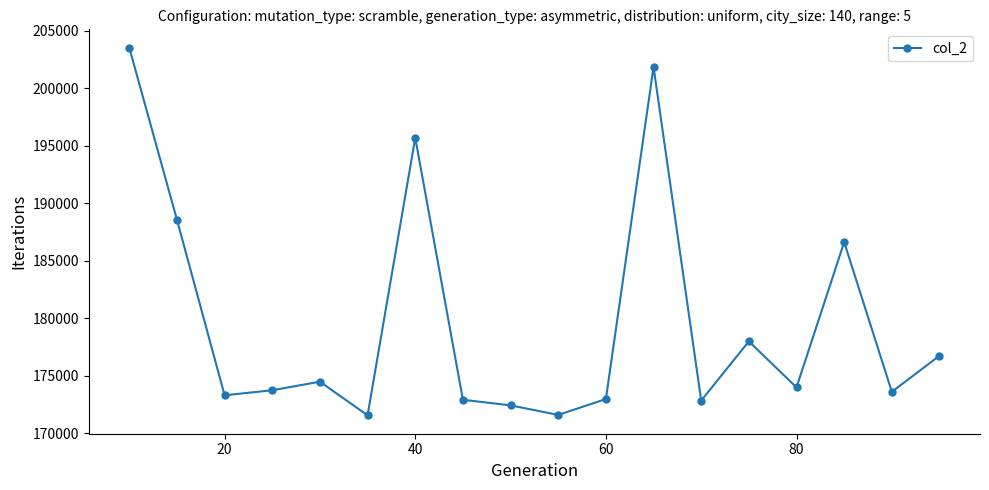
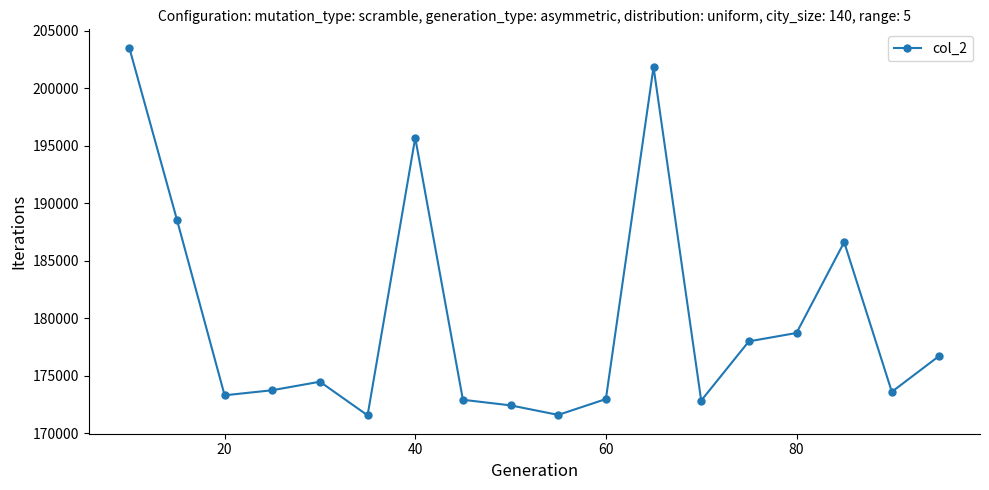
  {
    "20": 173300,
    "40": 195700,
    "60": 173000,
-   "80": 174000
+   "80": 178700
  }
